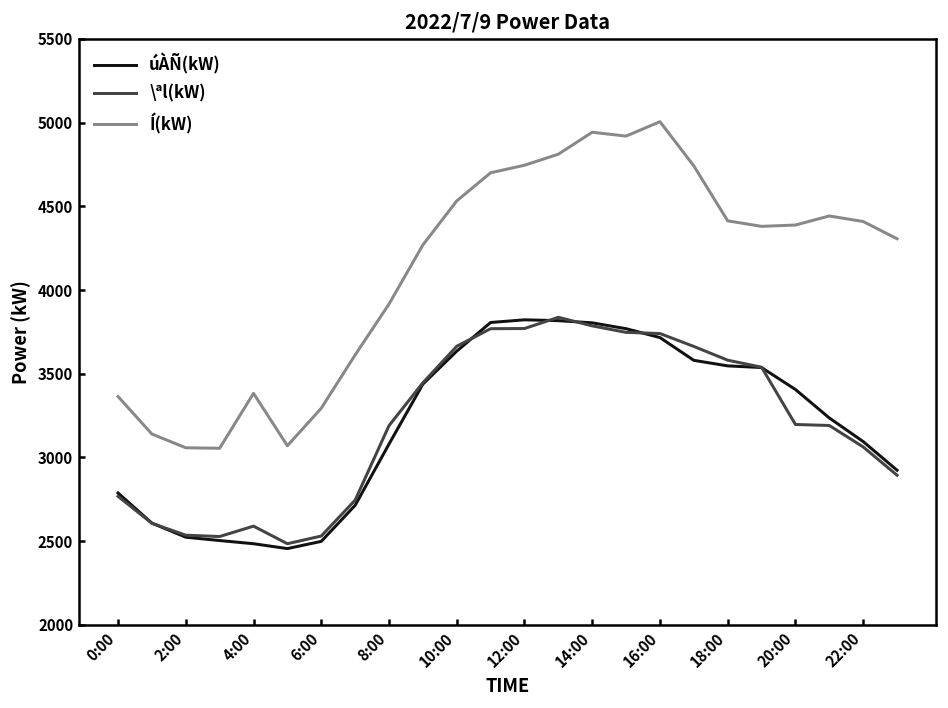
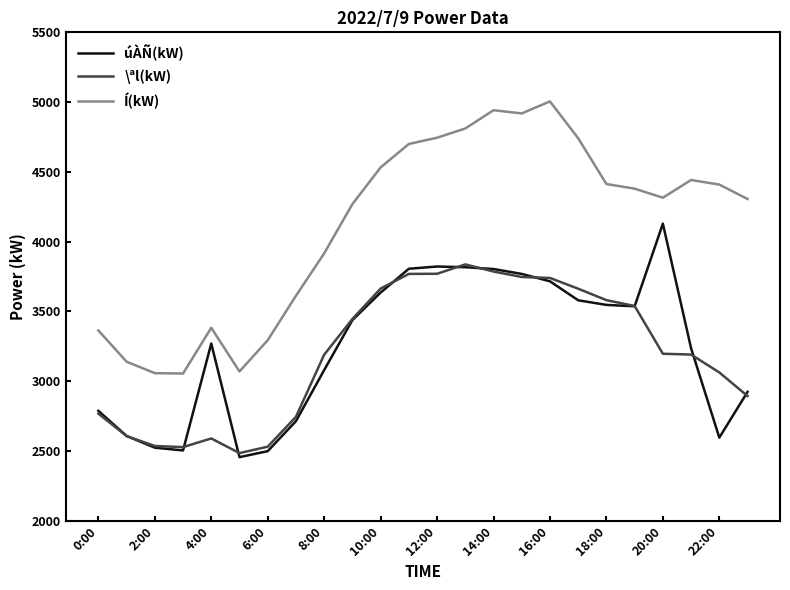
  {
    "úÀÑ(kW)": {
      "0:00": 2790,
-     "4:00": 2490,
+     "4:00": 3270,
      "6:00": 2500,
      "8:00": 3080,
      "10:00": 3640,
      "12:00": 3820,
      "16:00": 3720,
      "18:00": 3550,
-     "20:00": 3410,
-     "22:00": 3100
+     "20:00": 4130,
+     "22:00": 2600
    },
    "\\ªl(kW)": {
      "0:00": 2770,
      "4:00": 2590,
      "6:00": 2530,
      "8:00": 3190,
      "10:00": 3660,
      "12:00": 3770,
      "16:00": 3740,
      "18:00": 3580,
      "20:00": 3200,
      "22:00": 3060
    },
    "Í(kW)": {
      "0:00": 3360,
      "2:00": 3060,
      "4:00": 3380,
      "6:00": 3290,
      "8:00": 3920,
      "10:00": 4530,
      "12:00": 4750,
      "14:00": 4940,
      "16:00": 5010,
      "18:00": 4410,
-     "20:00": 4390,
+     "20:00": 4320,
      "22:00": 4410
    }
  }
